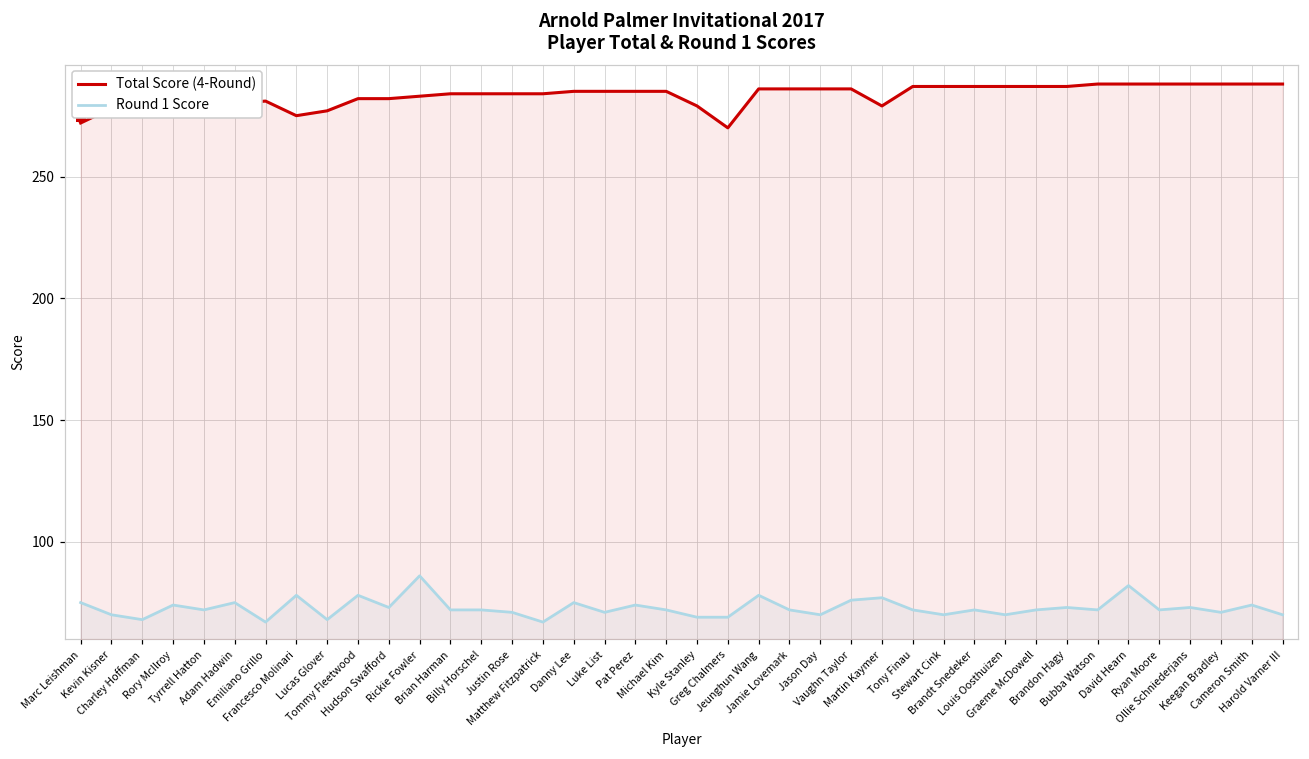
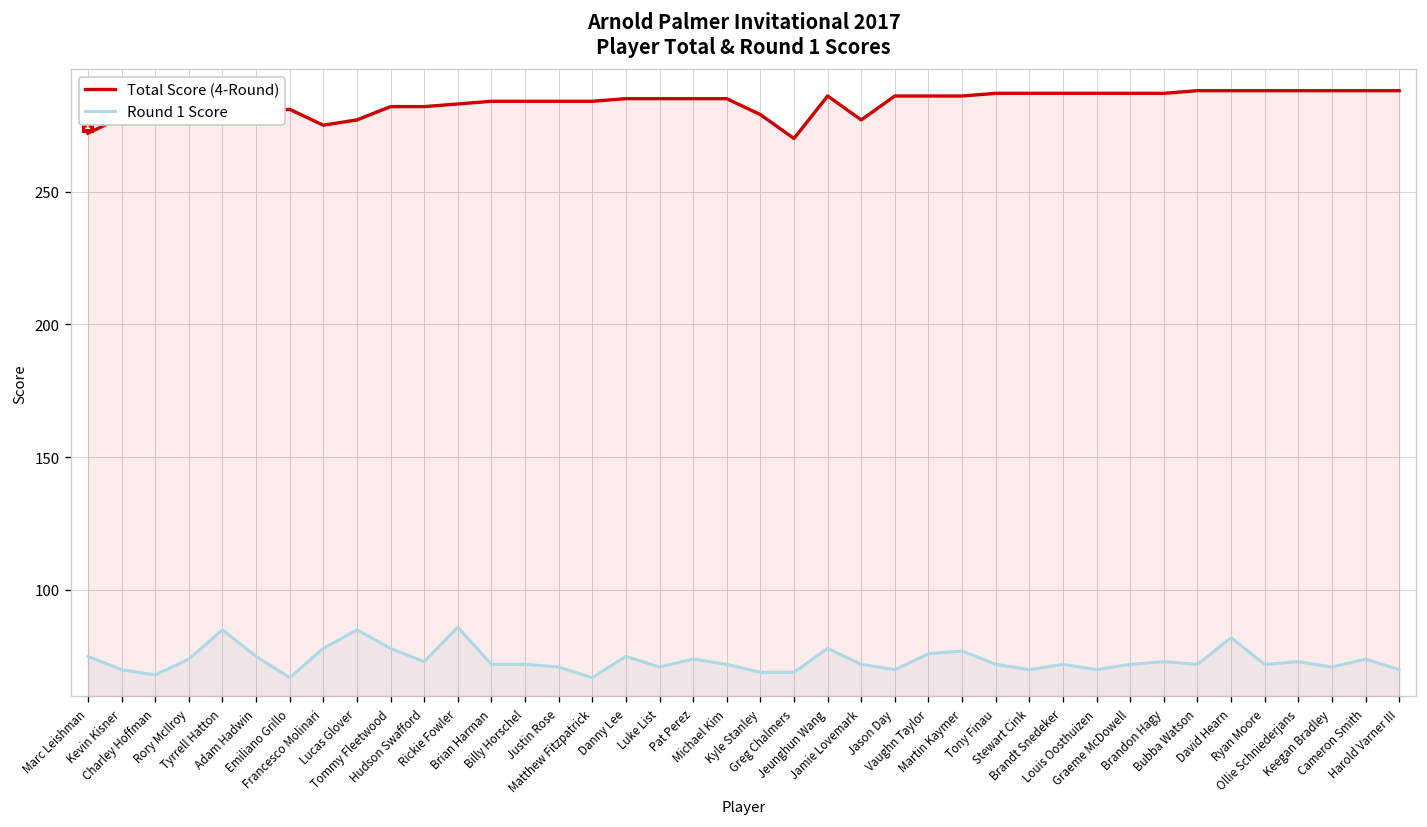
  {
    "Total Score (4-Round)": {
      "Marc Leishman": 272,
      "Emiliano Grillo": 281,
      "Francesco Molinari": 275,
      "Lucas Glover": 277,
      "Tommy Fleetwood": 282,
      "Hudson Swafford": 282,
      "Rickie Fowler": 283,
      "Brian Harman": 284,
      "Billy Horschel": 284,
      "Justin Rose": 284,
      "Matthew Fitzpatrick": 284,
      "Danny Lee": 285,
      "Luke List": 285,
      "Pat Perez": 285,
      "Michael Kim": 285,
      "Kyle Stanley": 279,
      "Greg Chalmers": 270,
      "Jeunghun Wang": 286,
-     "Jamie Lovemark": 286,
+     "Jamie Lovemark": 277,
      "Jason Day": 286,
      "Vaughn Taylor": 286,
-     "Martin Kaymer": 279,
+     "Martin Kaymer": 286,
      "Tony Finau": 287,
      "Stewart Cink": 287,
      "Brandt Snedeker": 287,
      "Louis Oosthuizen": 287,
      "Graeme McDowell": 287,
      "Brandon Hagy": 287,
      "Bubba Watson": 288,
      "David Hearn": 288,
      "Ryan Moore": 288,
      "Ollie Schniederjans": 288,
      "Keegan Bradley": 288,
      "Cameron Smith": 288,
      "Harold Varner III": 288
    },
    "Round 1 Score": {
      "Marc Leishman": 75,
      "Kevin Kisner": 70,
      "Charley Hoffman": 68,
      "Rory McIlroy": 74,
-     "Tyrrell Hatton": 72,
+     "Tyrrell Hatton": 85,
      "Adam Hadwin": 75,
      "Emiliano Grillo": 67,
      "Francesco Molinari": 78,
-     "Lucas Glover": 68,
+     "Lucas Glover": 85,
      "Tommy Fleetwood": 78,
      "Hudson Swafford": 73,
      "Rickie Fowler": 86,
      "Brian Harman": 72,
      "Billy Horschel": 72,
      "Justin Rose": 71,
      "Matthew Fitzpatrick": 67,
      "Danny Lee": 75,
      "Luke List": 71,
      "Pat Perez": 74,
      "Michael Kim": 72,
      "Kyle Stanley": 69,
      "Greg Chalmers": 69,
      "Jeunghun Wang": 78,
      "Jamie Lovemark": 72,
      "Jason Day": 70,
      "Vaughn Taylor": 76,
      "Martin Kaymer": 77,
      "Tony Finau": 72,
      "Stewart Cink": 70,
      "Brandt Snedeker": 72,
      "Louis Oosthuizen": 70,
      "Graeme McDowell": 72,
      "Brandon Hagy": 73,
      "Bubba Watson": 72,
      "David Hearn": 82,
      "Ryan Moore": 72,
      "Ollie Schniederjans": 73,
      "Keegan Bradley": 71,
      "Cameron Smith": 74,
      "Harold Varner III": 70
    }
  }
